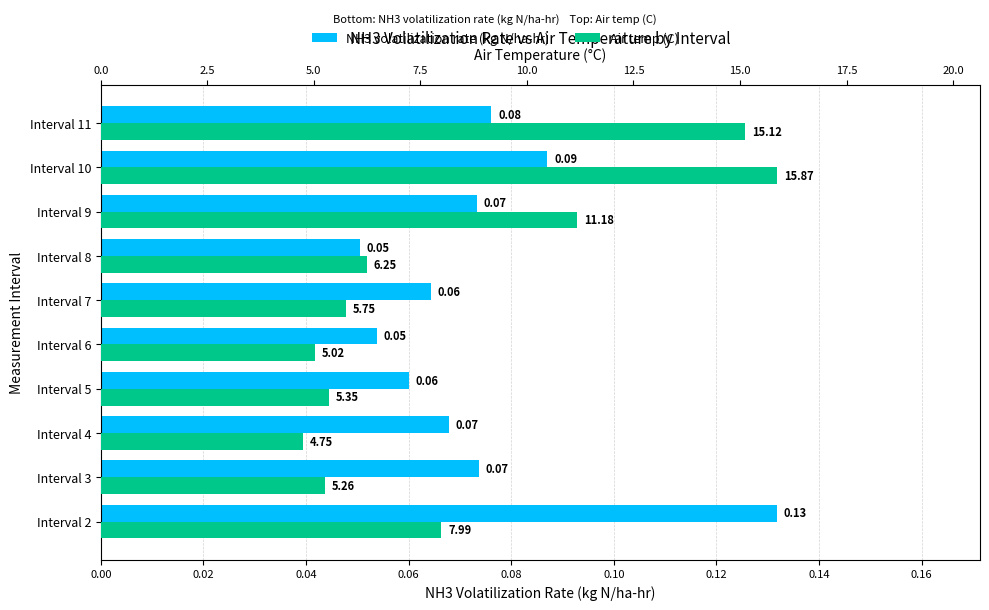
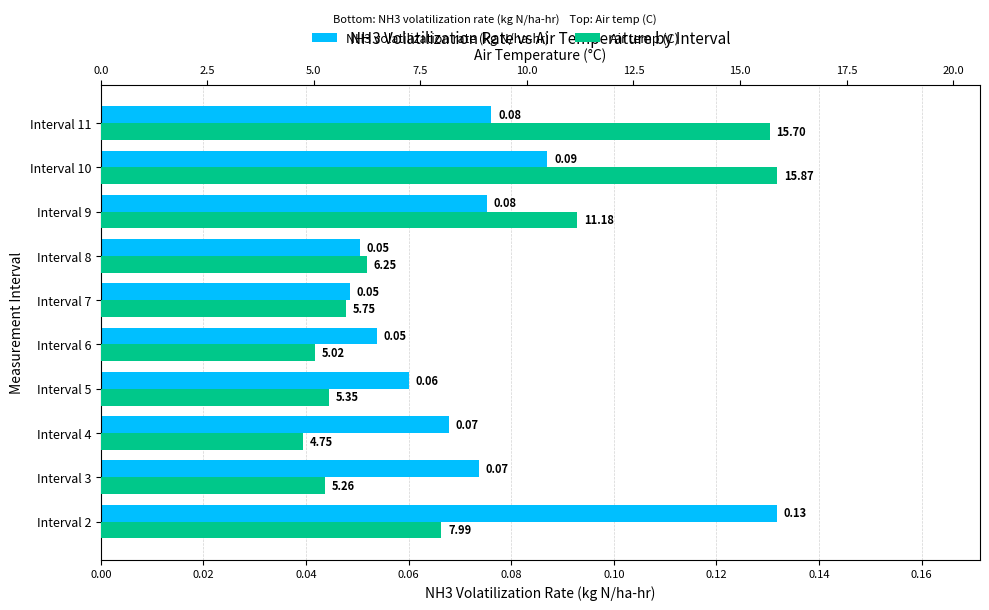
  {
    "NH3 volatilization rate (kg N/ha-hr)": {
      "Interval 11": 0.08,
      "Interval 10": 0.09,
-     "Interval 9": 0.07,
+     "Interval 9": 0.08,
      "Interval 8": 0.05,
-     "Interval 7": 0.06,
+     "Interval 7": 0.05,
      "Interval 6": 0.05,
      "Interval 5": 0.06,
      "Interval 4": 0.07,
      "Interval 3": 0.07,
      "Interval 2": 0.13
    },
    "Air temp (C)": {
-     "Interval 11": 15.12,
+     "Interval 11": 15.70,
      "Interval 10": 15.87,
      "Interval 9": 11.18,
      "Interval 8": 6.25,
      "Interval 7": 5.75,
      "Interval 6": 5.02,
      "Interval 5": 5.35,
      "Interval 4": 4.75,
      "Interval 3": 5.26,
      "Interval 2": 7.99
    }
  }
